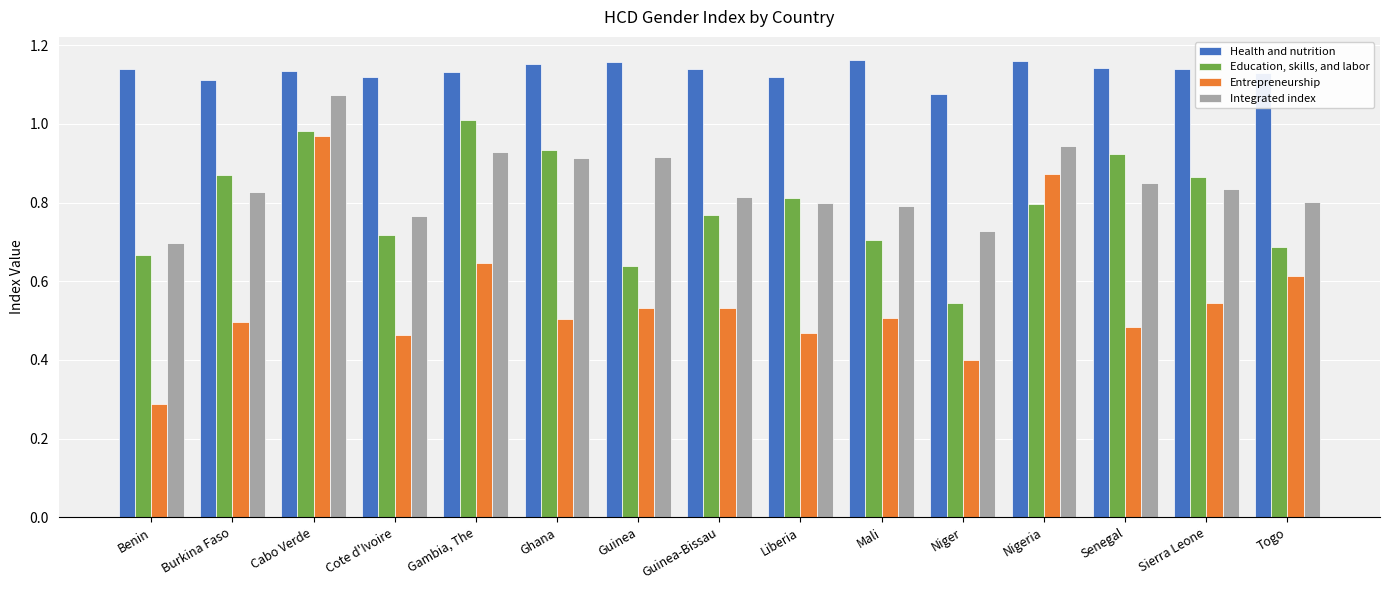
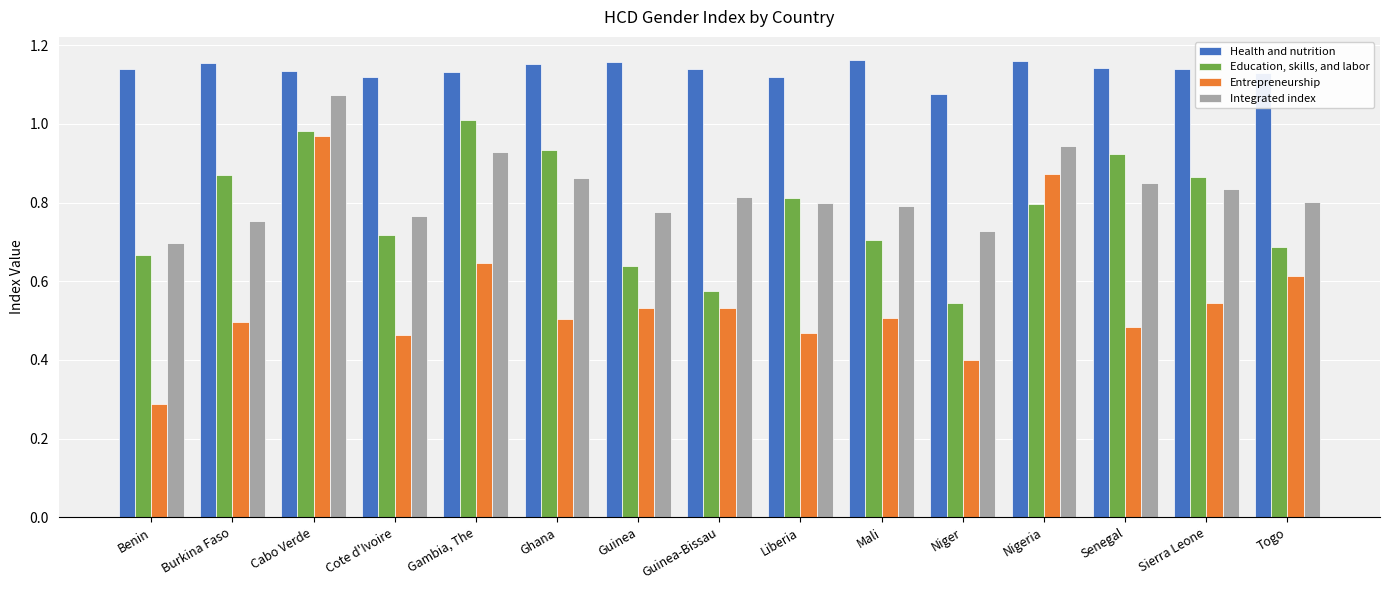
  {
    "Health and nutrition": {
      "Benin": 1.14,
-     "Burkina Faso": 1.11,
+     "Burkina Faso": 1.15,
      "Cabo Verde": 1.14,
      "Cote d'Ivoire": 1.12,
      "Gambia, The": 1.13,
      "Ghana": 1.15,
      "Guinea": 1.16,
      "Guinea-Bissau": 1.14,
      "Liberia": 1.12,
      "Mali": 1.16,
      "Niger": 1.08,
      "Nigeria": 1.16,
      "Senegal": 1.14,
      "Sierra Leone": 1.14
    },
    "Education, skills, and labor": {
      "Benin": 0.67,
      "Burkina Faso": 0.87,
      "Cabo Verde": 0.98,
      "Cote d'Ivoire": 0.72,
      "Gambia, The": 1.01,
      "Ghana": 0.93,
      "Guinea": 0.64,
-     "Guinea-Bissau": 0.77,
+     "Guinea-Bissau": 0.57,
      "Liberia": 0.81,
      "Mali": 0.71,
      "Niger": 0.54,
      "Nigeria": 0.80,
      "Senegal": 0.92,
      "Sierra Leone": 0.86,
      "Togo": 0.69
    },
    "Entrepreneurship": {
      "Benin": 0.29,
      "Burkina Faso": 0.50,
      "Cabo Verde": 0.97,
      "Cote d'Ivoire": 0.46,
      "Gambia, The": 0.65,
      "Ghana": 0.50,
      "Guinea": 0.53,
      "Guinea-Bissau": 0.53,
      "Liberia": 0.47,
      "Mali": 0.51,
      "Niger": 0.40,
      "Nigeria": 0.87,
      "Senegal": 0.48,
      "Sierra Leone": 0.54,
      "Togo": 0.61
    },
    "Integrated index": {
      "Benin": 0.70,
-     "Burkina Faso": 0.83,
+     "Burkina Faso": 0.75,
      "Cabo Verde": 1.07,
      "Cote d'Ivoire": 0.77,
      "Gambia, The": 0.93,
-     "Ghana": 0.91,
-     "Guinea": 0.91,
+     "Ghana": 0.86,
+     "Guinea": 0.78,
      "Guinea-Bissau": 0.81,
      "Liberia": 0.80,
      "Mali": 0.79,
      "Niger": 0.73,
      "Nigeria": 0.94,
      "Senegal": 0.85,
      "Sierra Leone": 0.83,
      "Togo": 0.80
    }
  }
